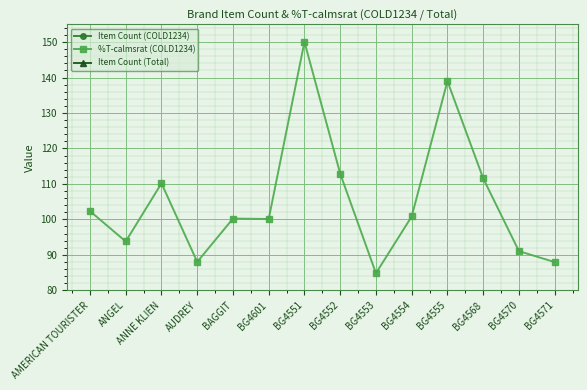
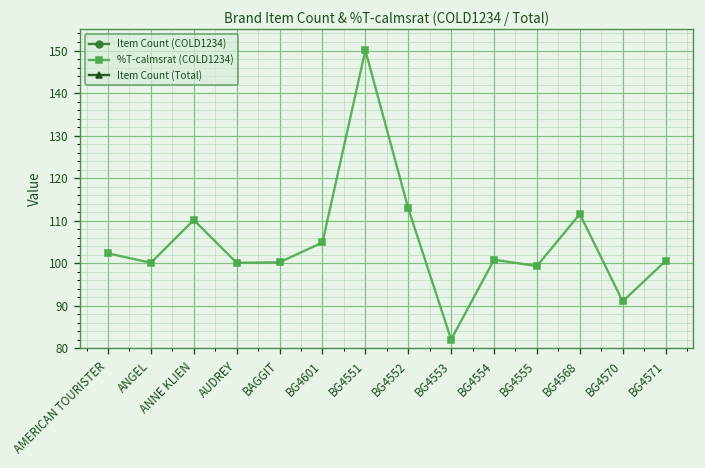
  {
    "%T-calmsrat (COLD1234)": {
      "AMERICAN TOURISTER": 102,
-     "ANGEL": 94,
+     "ANGEL": 100,
      "ANNE KLIEN": 110,
-     "AUDREY": 88,
+     "AUDREY": 100,
      "BAGGIT": 100,
-     "BG4601": 100,
+     "BG4601": 105,
      "BG4551": 150,
      "BG4552": 113,
-     "BG4553": 85,
+     "BG4553": 82,
      "BG4554": 101,
-     "BG4555": 139,
+     "BG4555": 99,
      "BG4568": 112,
      "BG4570": 91,
-     "BG4571": 88
+     "BG4571": 101
    }
  }
